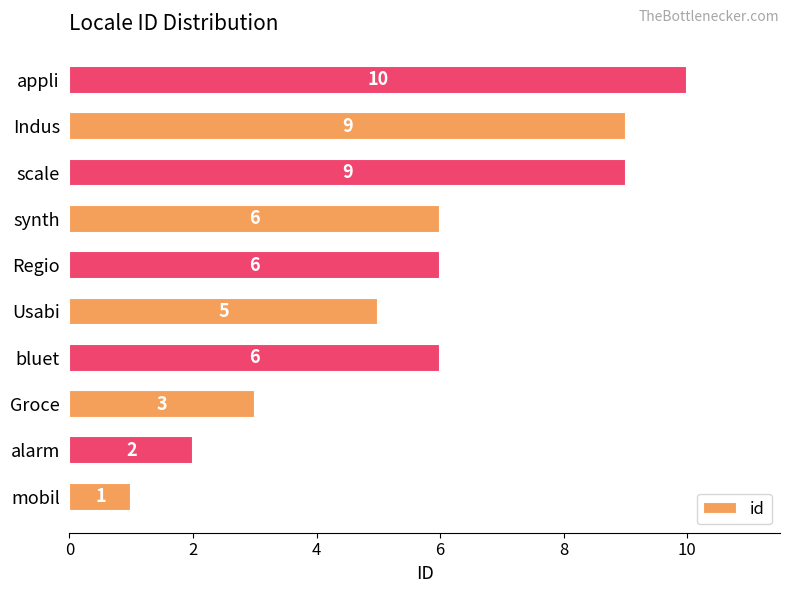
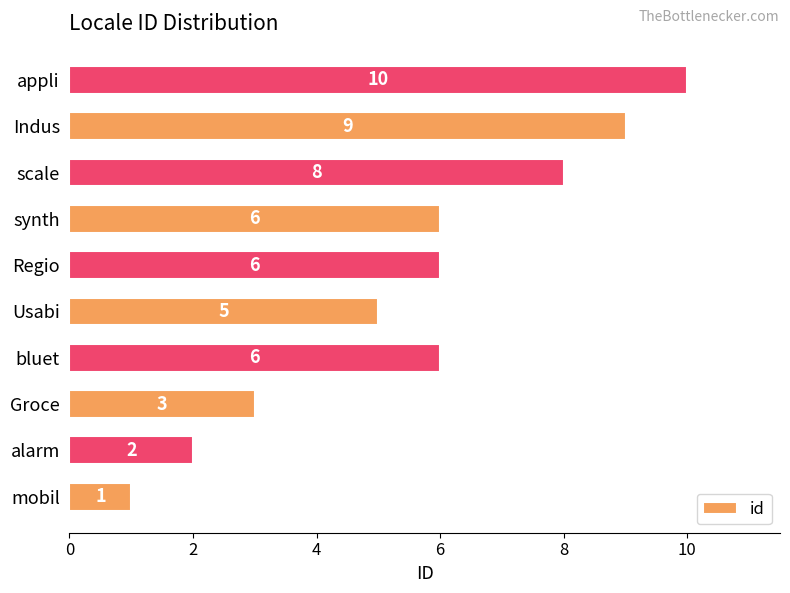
  {
    "appli": 10,
    "Indus": 9,
-   "scale": 9,
+   "scale": 8,
    "synth": 6,
    "Regio": 6,
    "Usabi": 5,
    "bluet": 6,
    "Groce": 3,
    "alarm": 2,
    "mobil": 1
  }
